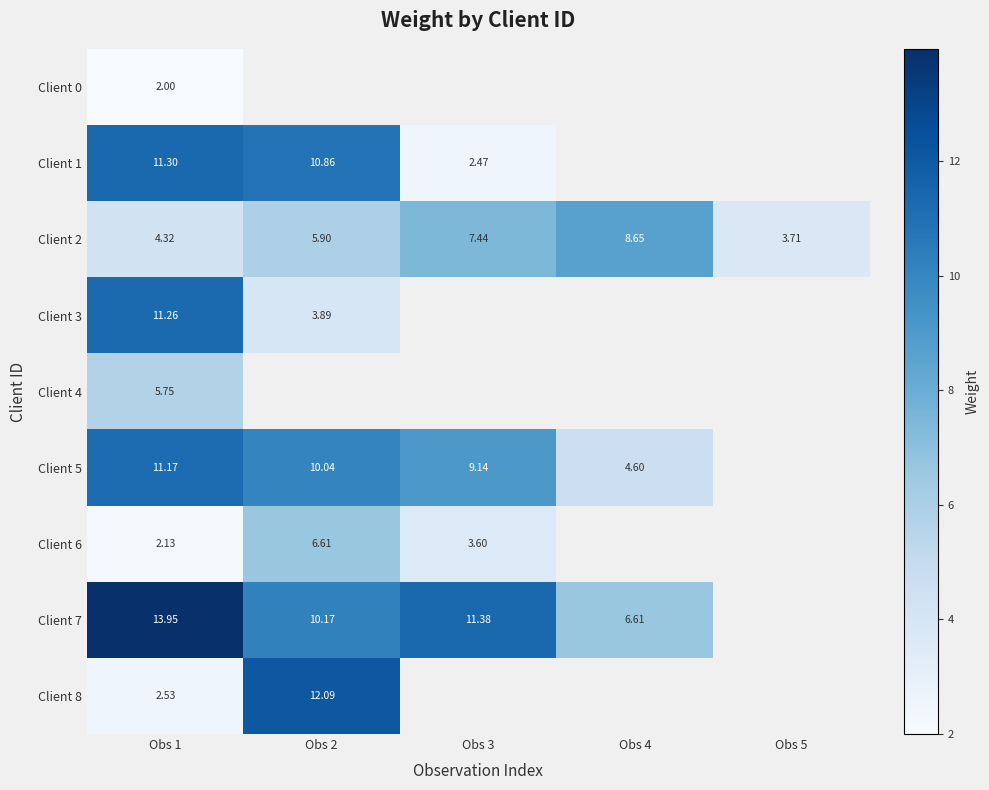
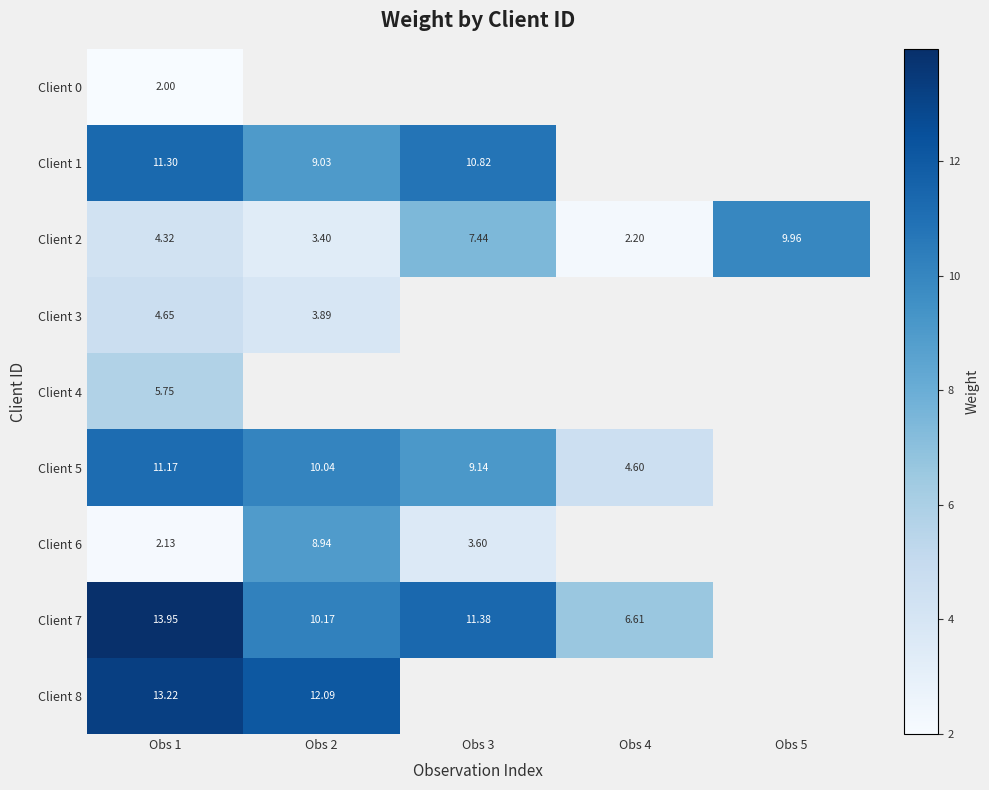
  {
    "Client 0": {
      "Obs 1": 2.00
    },
    "Client 1": {
      "Obs 1": 11.30,
-     "Obs 2": 10.86,
-     "Obs 3": 2.47
+     "Obs 2": 9.03,
+     "Obs 3": 10.82
    },
    "Client 2": {
      "Obs 1": 4.32,
-     "Obs 2": 5.90,
+     "Obs 2": 3.40,
      "Obs 3": 7.44,
-     "Obs 4": 8.65,
-     "Obs 5": 3.71
+     "Obs 4": 2.20,
+     "Obs 5": 9.96
    },
    "Client 3": {
-     "Obs 1": 11.26,
+     "Obs 1": 4.65,
      "Obs 2": 3.89
    },
    "Client 4": {
      "Obs 1": 5.75
    },
    "Client 5": {
      "Obs 1": 11.17,
      "Obs 2": 10.04,
      "Obs 3": 9.14,
      "Obs 4": 4.60
    },
    "Client 6": {
      "Obs 1": 2.13,
-     "Obs 2": 6.61,
+     "Obs 2": 8.94,
      "Obs 3": 3.60
    },
    "Client 7": {
      "Obs 1": 13.95,
      "Obs 2": 10.17,
      "Obs 3": 11.38,
      "Obs 4": 6.61
    },
    "Client 8": {
-     "Obs 1": 2.53,
+     "Obs 1": 13.22,
      "Obs 2": 12.09
    }
  }
